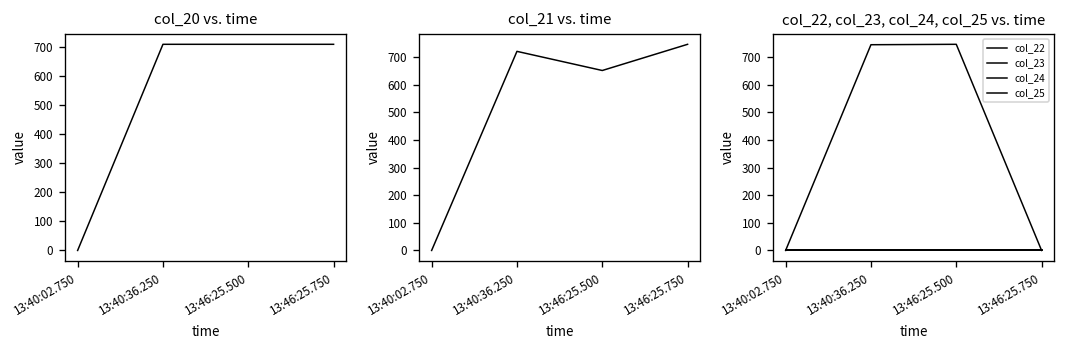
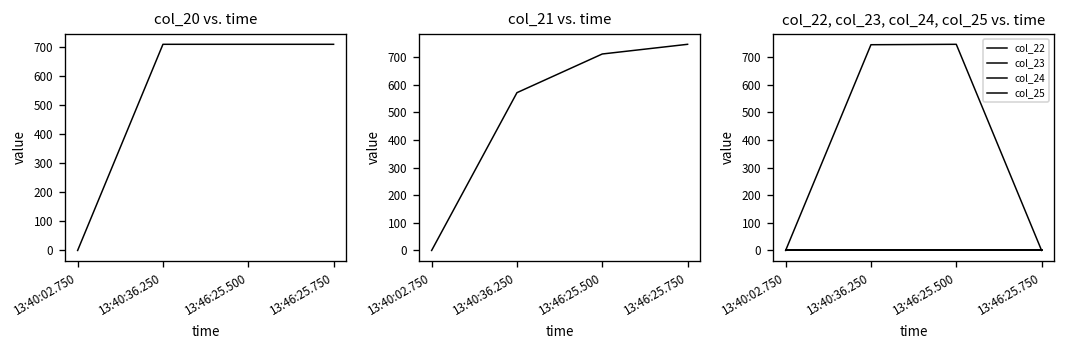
  {
    "col_20 vs. time": {
      "13:40:02.750": 0,
      "13:40:36.250": 710,
      "13:46:25.500": 710,
      "13:46:25.750": 710
    },
    "col_21 vs. time": {
      "13:40:02.750": 0,
-     "13:40:36.250": 720,
-     "13:46:25.500": 650,
+     "13:40:36.250": 570,
+     "13:46:25.500": 710,
      "13:46:25.750": 750
    }
  }
